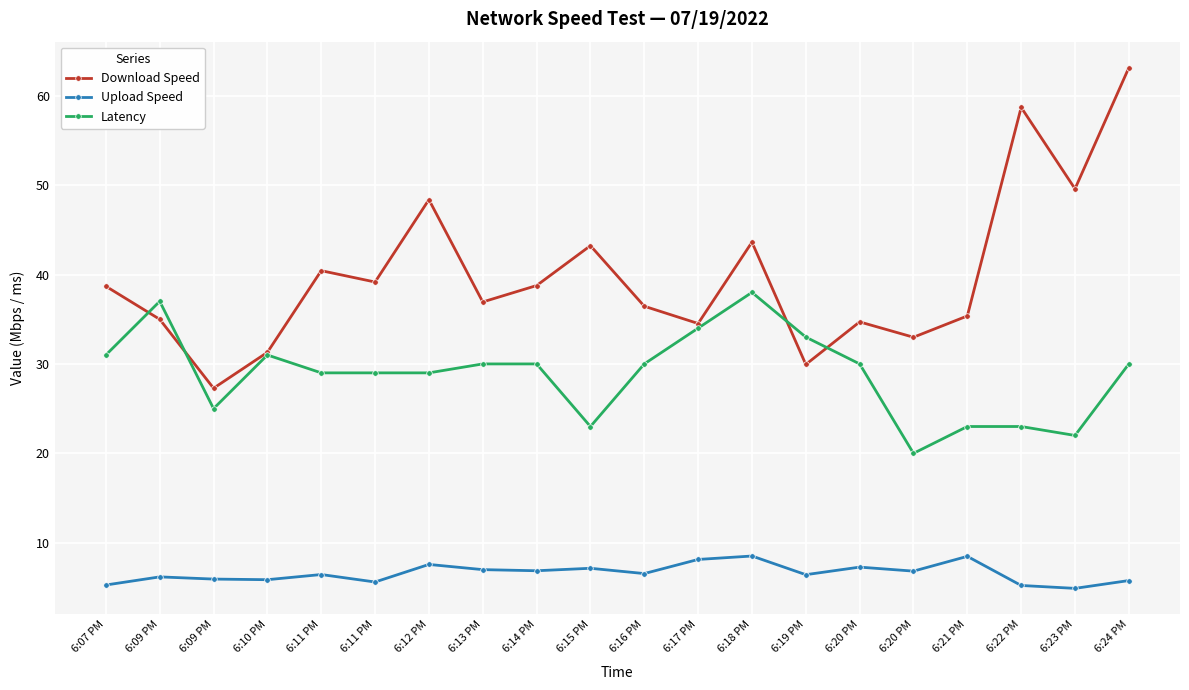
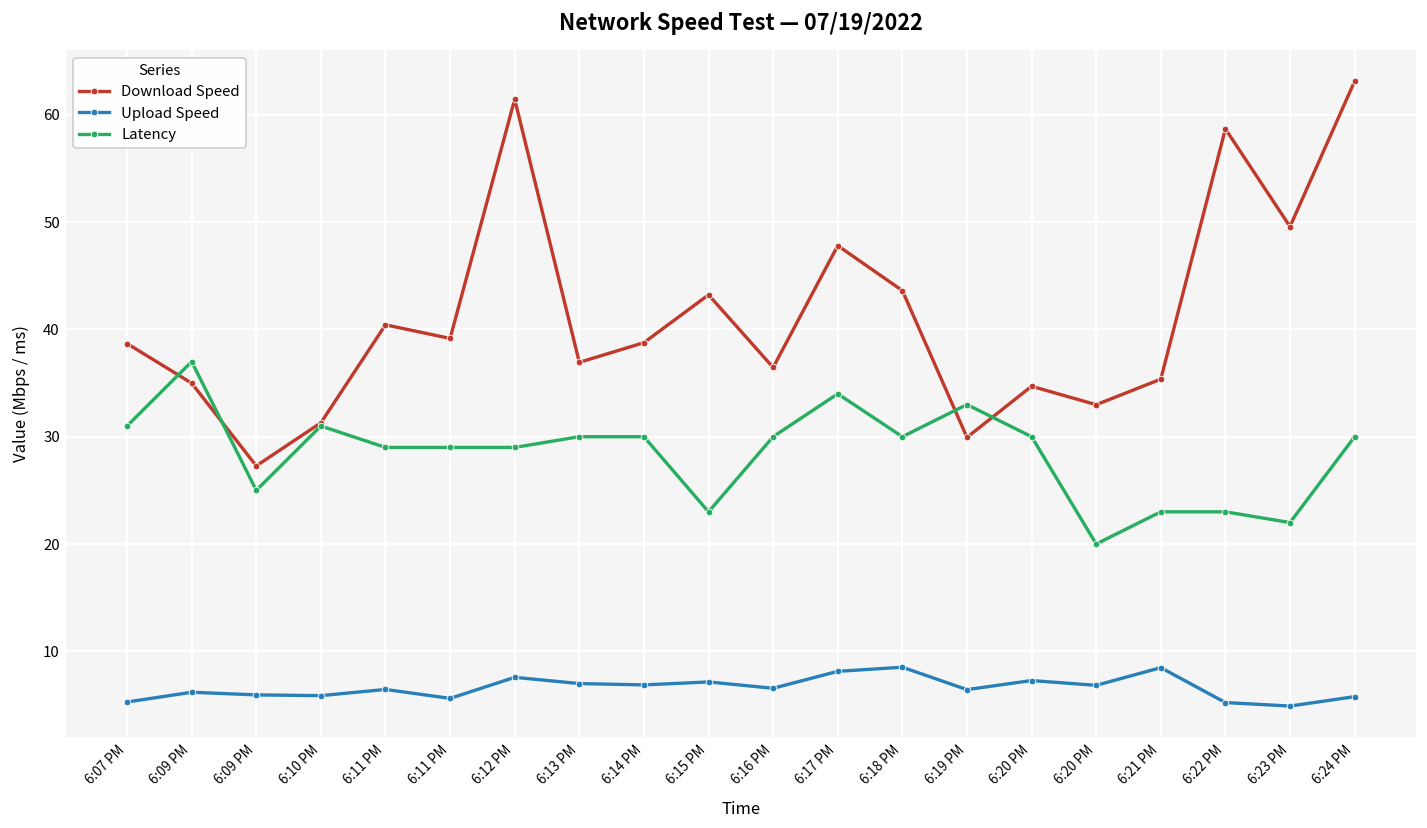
  {
    "Download Speed": {
      "6:07 PM": 39,
      "6:10 PM": 31,
-     "6:12 PM": 48,
+     "6:12 PM": 61,
      "6:13 PM": 37,
      "6:14 PM": 39,
      "6:15 PM": 43,
      "6:16 PM": 36,
-     "6:17 PM": 35,
+     "6:17 PM": 48,
      "6:18 PM": 44,
      "6:19 PM": 30,
      "6:21 PM": 35,
      "6:22 PM": 59,
      "6:23 PM": 50,
      "6:24 PM": 63
    },
    "Upload Speed": {
      "6:07 PM": 5,
      "6:10 PM": 6,
      "6:12 PM": 8,
      "6:13 PM": 7,
      "6:14 PM": 7,
      "6:15 PM": 7,
      "6:16 PM": 7,
      "6:17 PM": 8,
      "6:18 PM": 9,
      "6:19 PM": 6,
      "6:21 PM": 8,
      "6:22 PM": 5,
      "6:23 PM": 5,
      "6:24 PM": 6
    },
    "Latency": {
      "6:07 PM": 31,
      "6:10 PM": 31,
      "6:12 PM": 29,
      "6:13 PM": 30,
      "6:14 PM": 30,
      "6:15 PM": 23,
      "6:16 PM": 30,
      "6:17 PM": 34,
-     "6:18 PM": 38,
+     "6:18 PM": 30,
      "6:19 PM": 33,
      "6:21 PM": 23,
      "6:22 PM": 23,
      "6:23 PM": 22,
      "6:24 PM": 30
    }
  }
